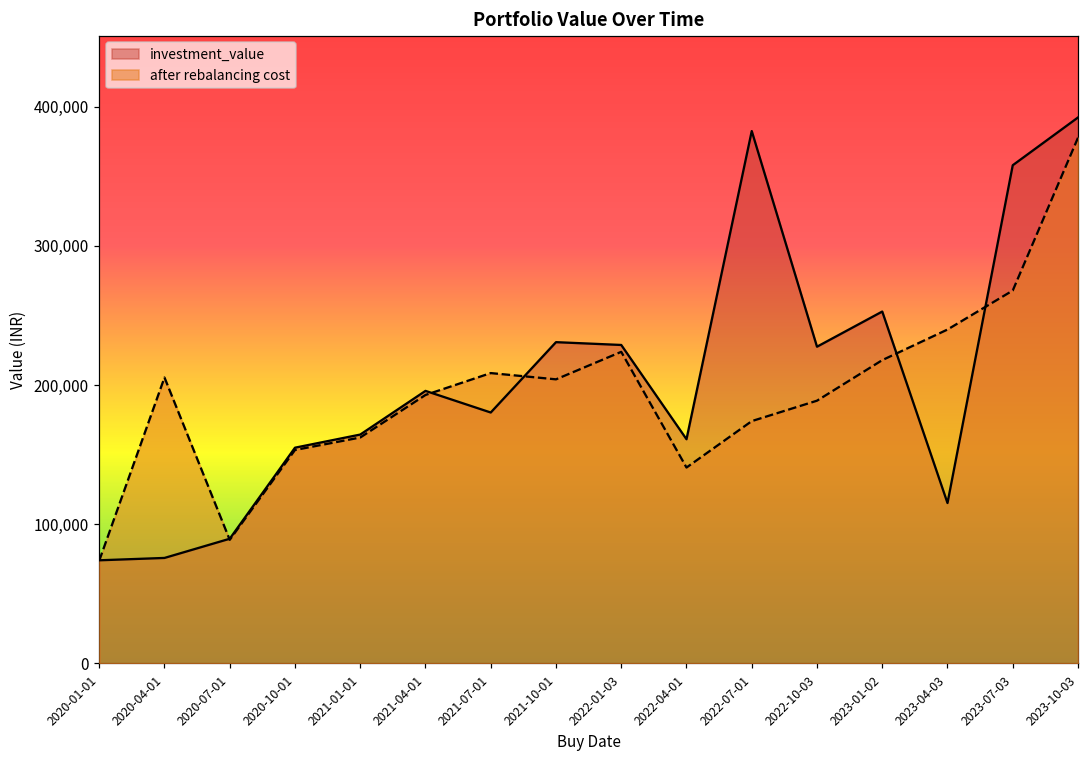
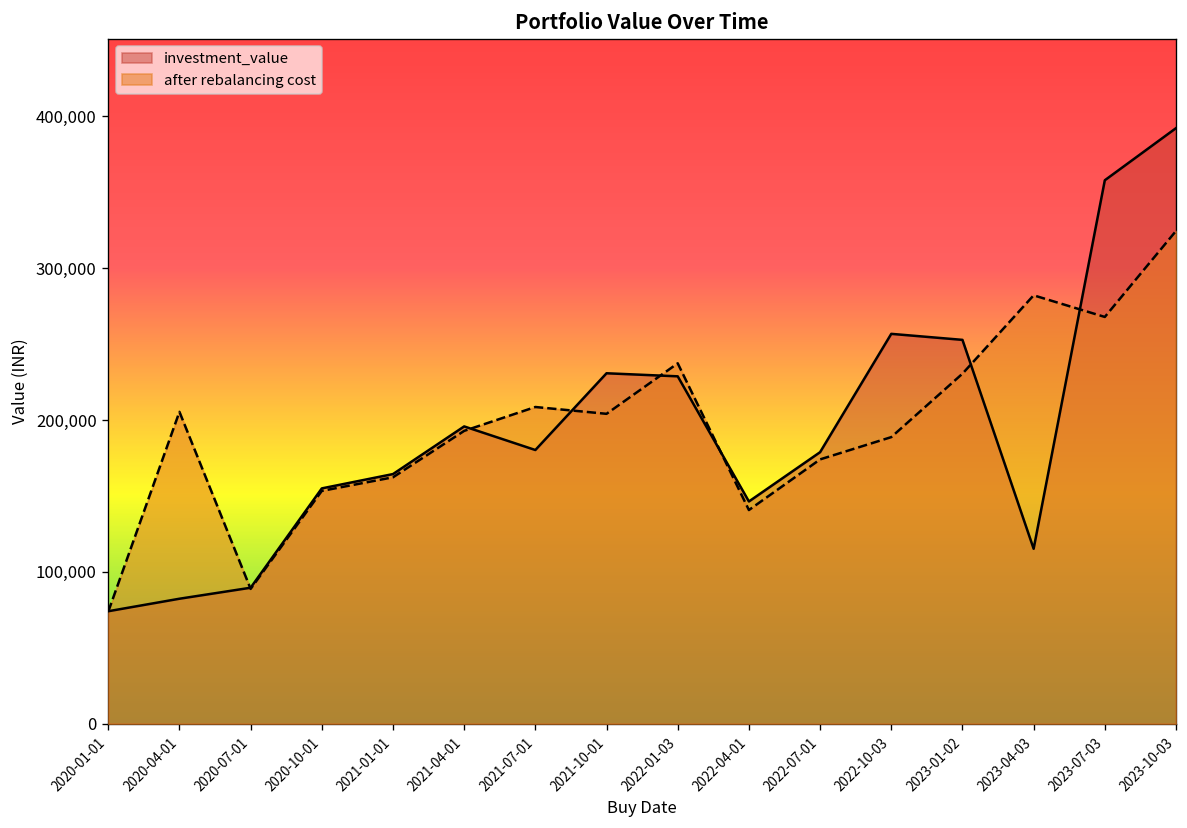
  {
    "investment_value": {
-     "2020-04-01": "76,000",
+     "2020-04-01": "82,000",
      "2021-01-01": "164,000",
      "2021-04-01": "196,000",
      "2021-07-01": "180,000",
      "2021-10-01": "231,000",
      "2022-01-03": "229,000",
-     "2022-04-01": "161,000",
-     "2022-07-01": "382,000",
-     "2022-10-03": "227,000",
+     "2022-04-01": "146,000",
+     "2022-07-01": "179,000",
+     "2022-10-03": "257,000",
      "2023-01-02": "253,000",
      "2023-04-03": "115,000",
      "2023-07-03": "358,000",
      "2023-10-03": "392,000"
    },
    "after rebalancing cost": {
      "2020-04-01": "205,000",
      "2021-01-01": "162,000",
      "2021-04-01": "193,000",
      "2021-07-01": "209,000",
      "2021-10-01": "204,000",
-     "2022-01-03": "224,000",
+     "2022-01-03": "237,000",
      "2022-04-01": "141,000",
      "2022-07-01": "174,000",
      "2022-10-03": "189,000",
-     "2023-01-02": "218,000",
-     "2023-04-03": "240,000",
+     "2023-01-02": "230,000",
+     "2023-04-03": "282,000",
      "2023-07-03": "268,000",
-     "2023-10-03": "378,000"
+     "2023-10-03": "324,000"
    }
  }
